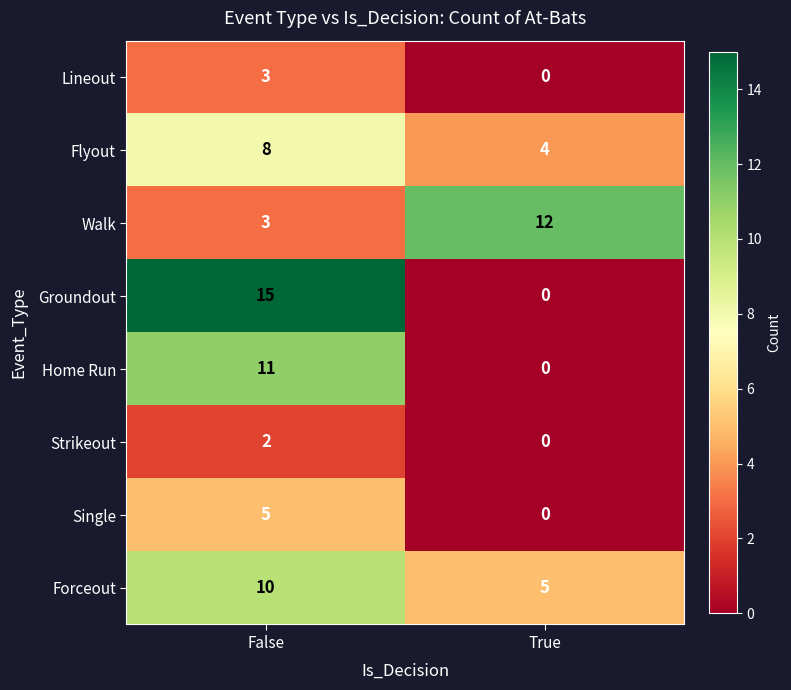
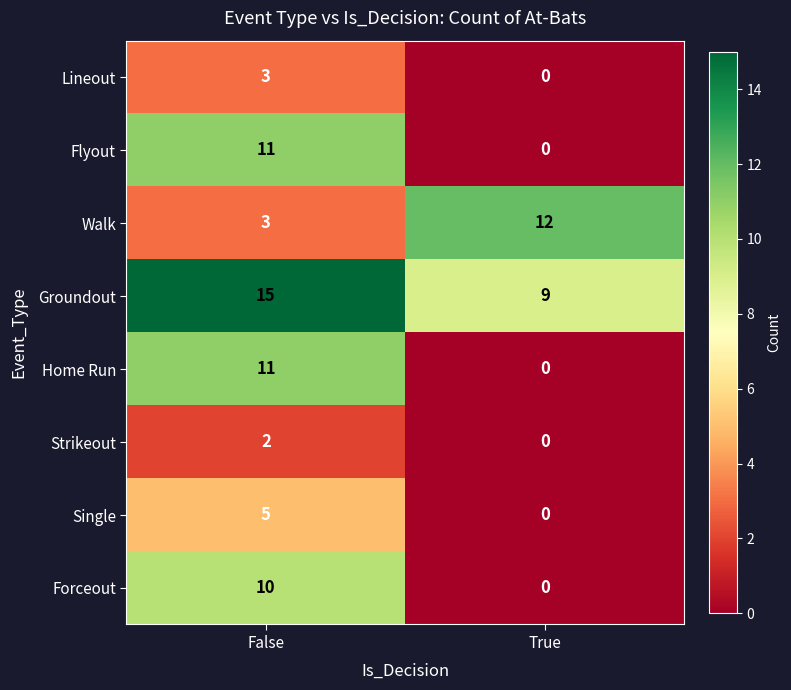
  {
    "Lineout": {
      "False": 3,
      "True": 0
    },
    "Flyout": {
-     "False": 8,
-     "True": 4
+     "False": 11,
+     "True": 0
    },
    "Walk": {
      "False": 3,
      "True": 12
    },
    "Groundout": {
      "False": 15,
-     "True": 0
+     "True": 9
    },
    "Home Run": {
      "False": 11,
      "True": 0
    },
    "Strikeout": {
      "False": 2,
      "True": 0
    },
    "Single": {
      "False": 5,
      "True": 0
    },
    "Forceout": {
      "False": 10,
-     "True": 5
+     "True": 0
    }
  }
